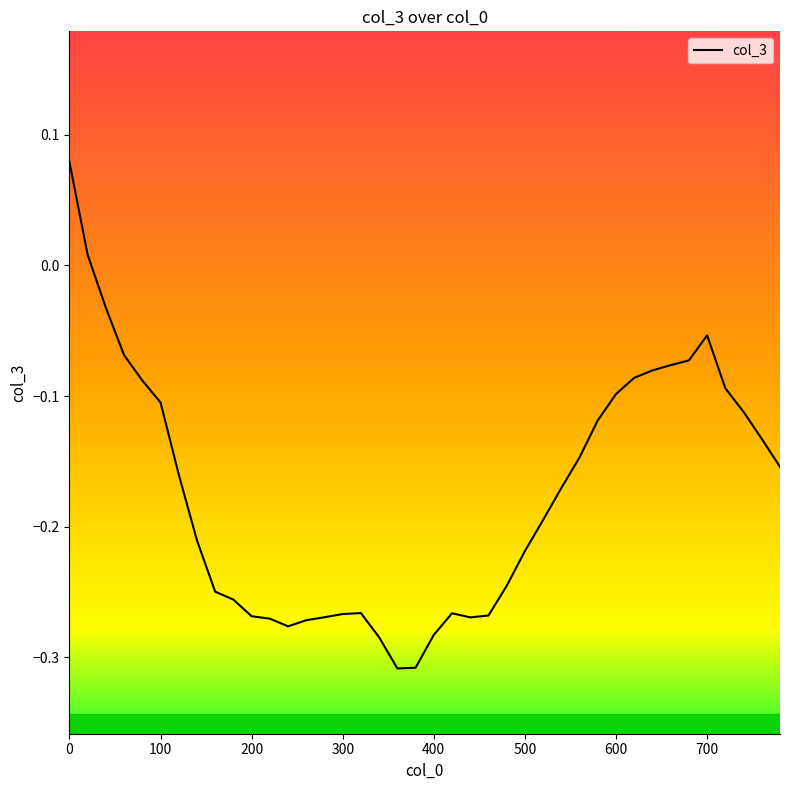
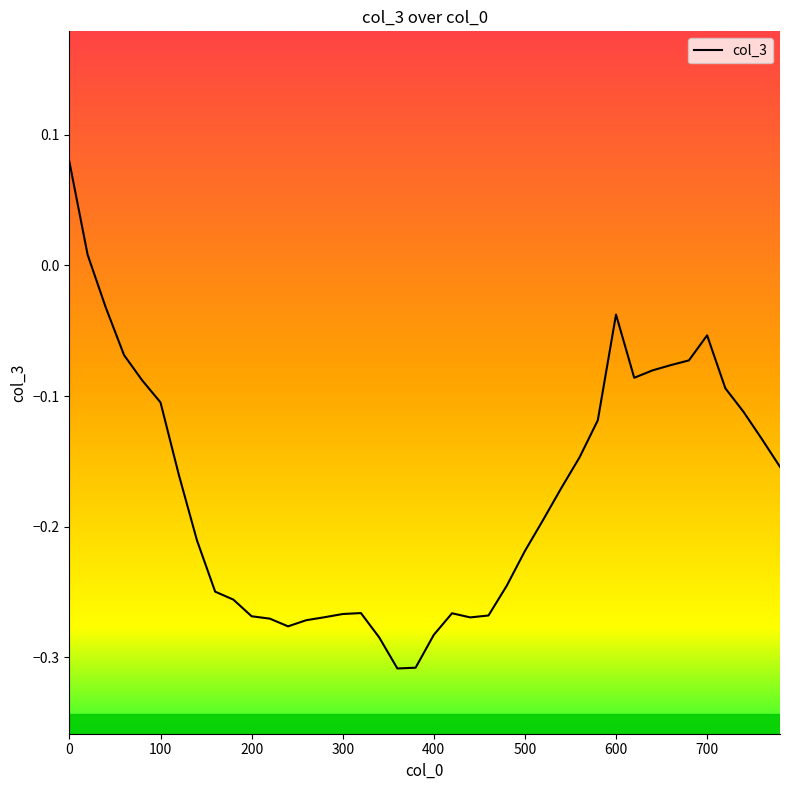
  {
    "0": 0.079,
    "100": -0.105,
    "200": -0.269,
    "300": -0.267,
    "400": -0.283,
    "500": -0.219,
-   "600": -0.099,
+   "600": -0.038,
    "700": -0.054
  }
